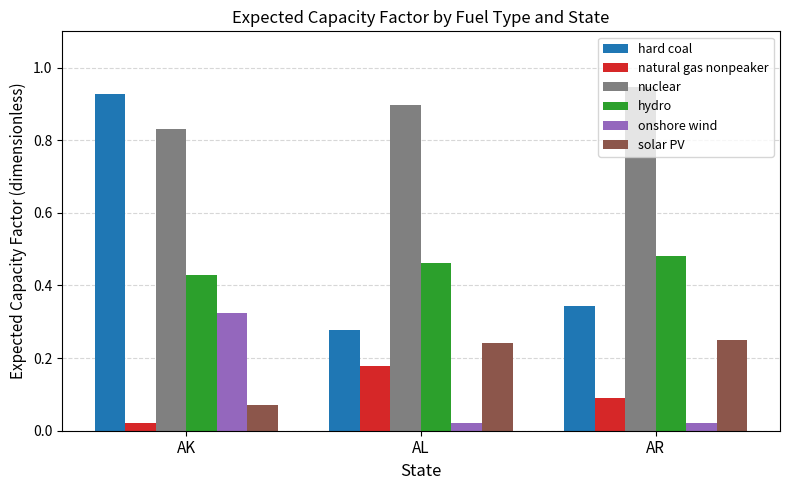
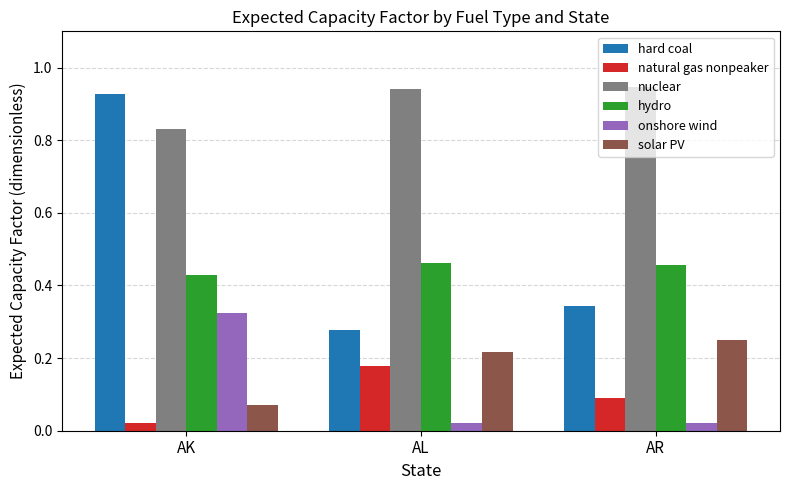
  {
    "hard coal": {
      "AK": 0.93,
      "AL": 0.28,
      "AR": 0.34
    },
    "natural gas nonpeaker": {
      "AK": 0.02,
      "AL": 0.18,
      "AR": 0.09
    },
    "nuclear": {
      "AK": 0.83,
-     "AL": 0.90
+     "AL": 0.94
    },
    "hydro": {
      "AK": 0.43,
      "AL": 0.46,
-     "AR": 0.48
+     "AR": 0.46
    },
    "onshore wind": {
      "AK": 0.33,
      "AL": 0.02,
      "AR": 0.02
    },
    "solar PV": {
      "AK": 0.07,
-     "AL": 0.24,
+     "AL": 0.22,
      "AR": 0.25
    }
  }
